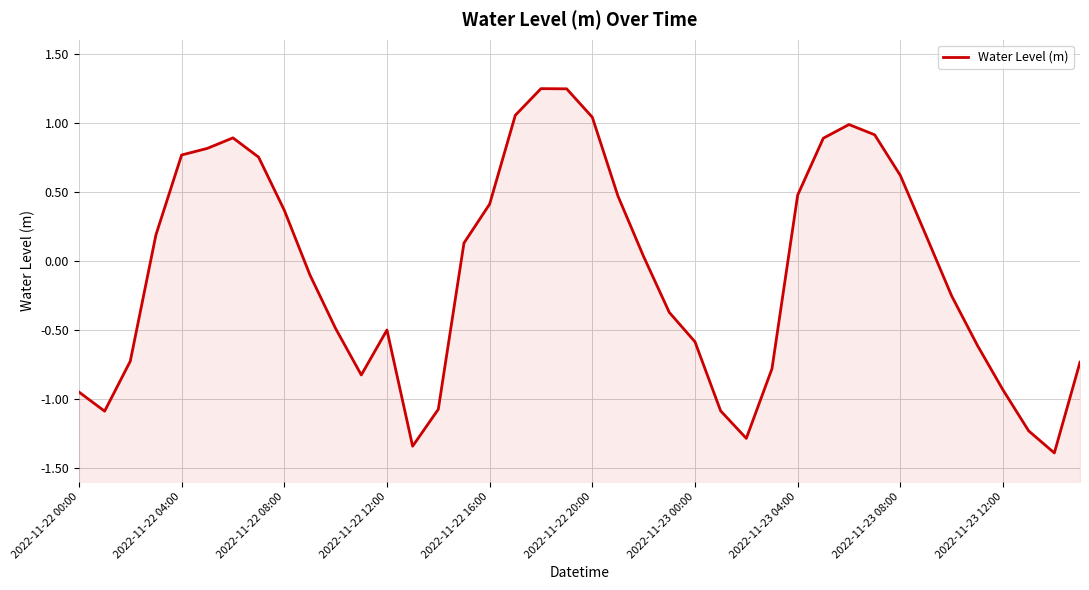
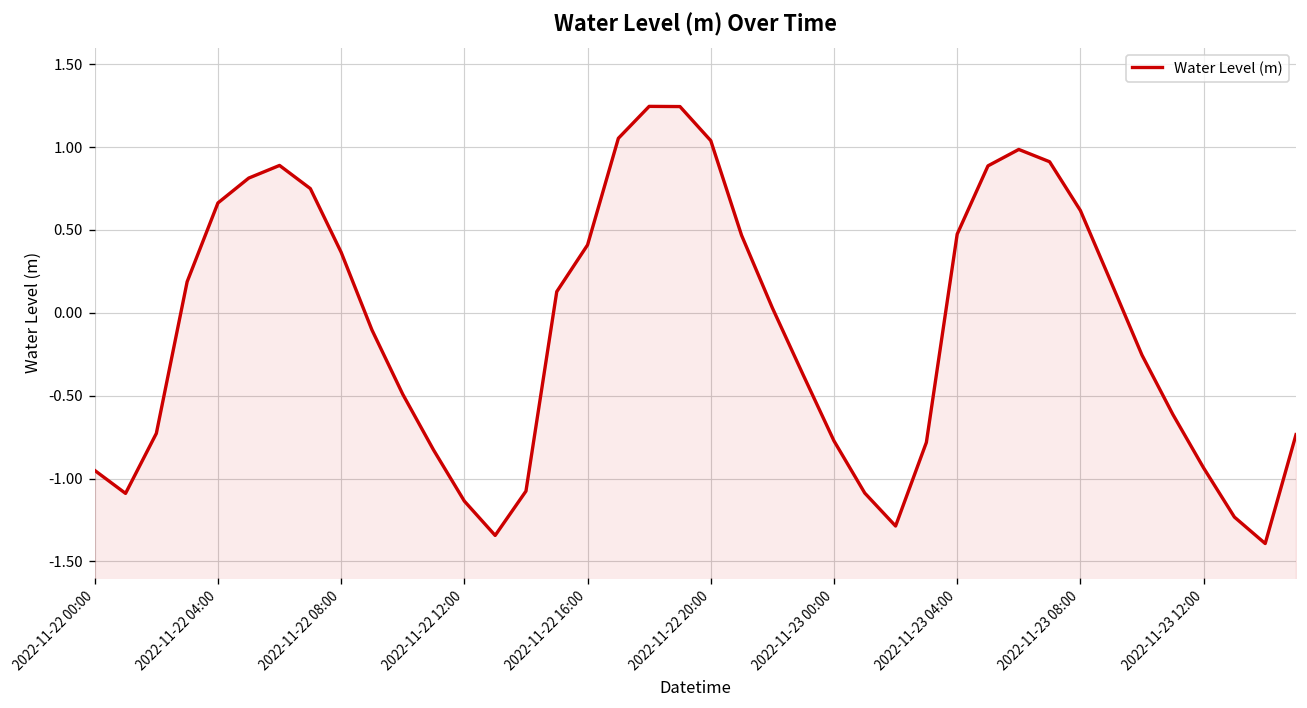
  {
    "2022-11-22 00:00": -0.95,
-   "2022-11-22 04:00": 0.77,
+   "2022-11-22 04:00": 0.66,
    "2022-11-22 08:00": 0.37,
-   "2022-11-22 12:00": -0.50,
+   "2022-11-22 12:00": -1.14,
    "2022-11-22 16:00": 0.41,
    "2022-11-22 20:00": 1.04,
-   "2022-11-23 00:00": -0.59,
+   "2022-11-23 00:00": -0.77,
    "2022-11-23 04:00": 0.47,
    "2022-11-23 08:00": 0.62,
    "2022-11-23 12:00": -0.94
  }
